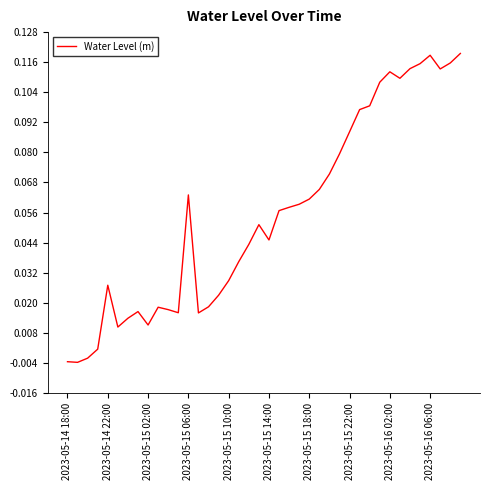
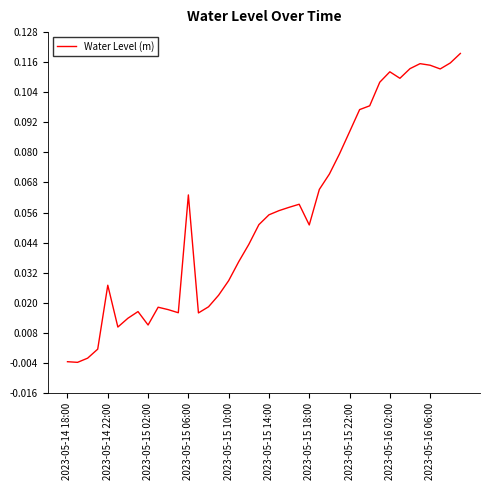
  {
    "2023-05-14 18:00": -0.004,
    "2023-05-14 22:00": 0.027,
    "2023-05-15 02:00": 0.011,
    "2023-05-15 06:00": 0.063,
    "2023-05-15 10:00": 0.029,
-   "2023-05-15 14:00": 0.045,
-   "2023-05-15 18:00": 0.061,
+   "2023-05-15 14:00": 0.055,
+   "2023-05-15 18:00": 0.051,
    "2023-05-15 22:00": 0.088,
    "2023-05-16 02:00": 0.112,
-   "2023-05-16 06:00": 0.119
+   "2023-05-16 06:00": 0.115
  }
